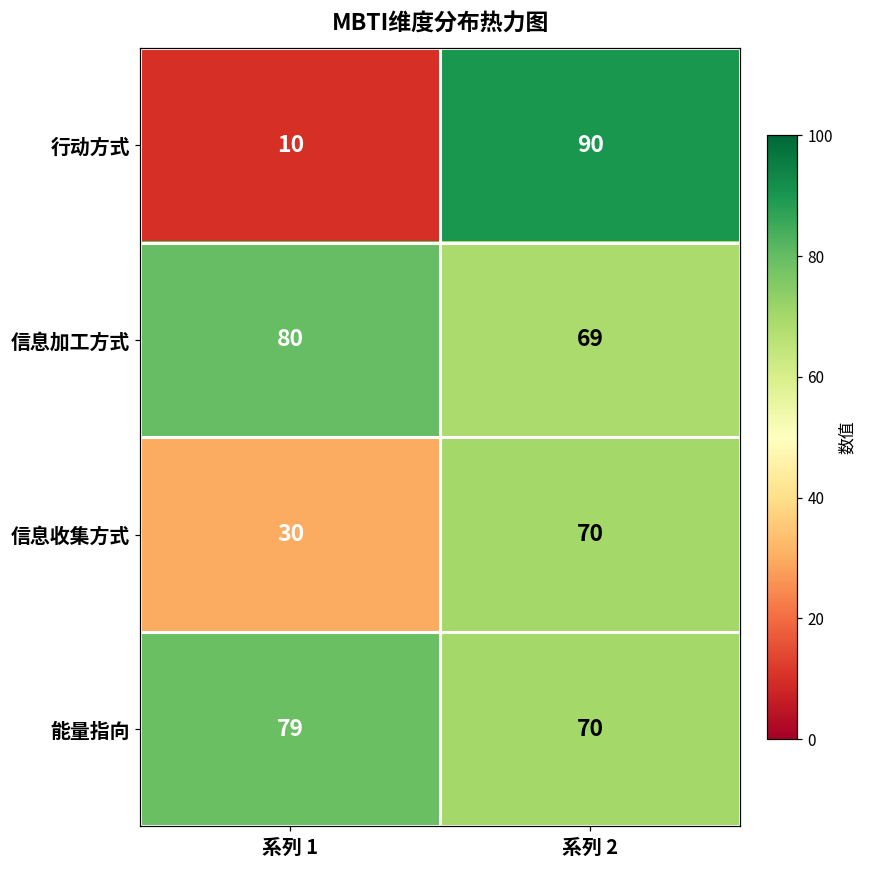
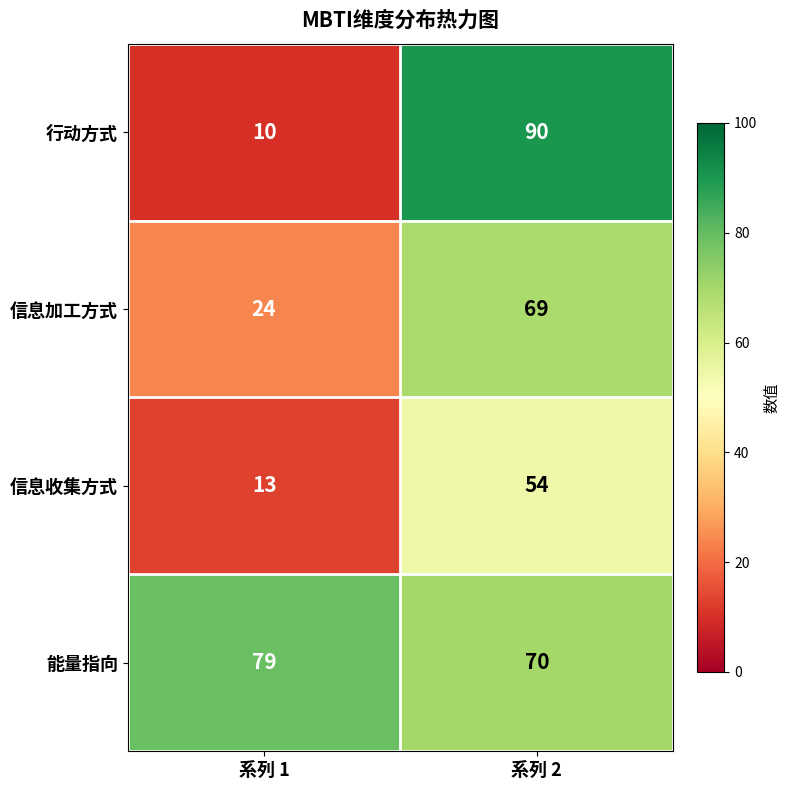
  {
    "行动方式": {
      "系列 1": 10,
      "系列 2": 90
    },
    "信息加工方式": {
-     "系列 1": 80,
+     "系列 1": 24,
      "系列 2": 69
    },
    "信息收集方式": {
-     "系列 1": 30,
-     "系列 2": 70
+     "系列 1": 13,
+     "系列 2": 54
    },
    "能量指向": {
      "系列 1": 79,
      "系列 2": 70
    }
  }
